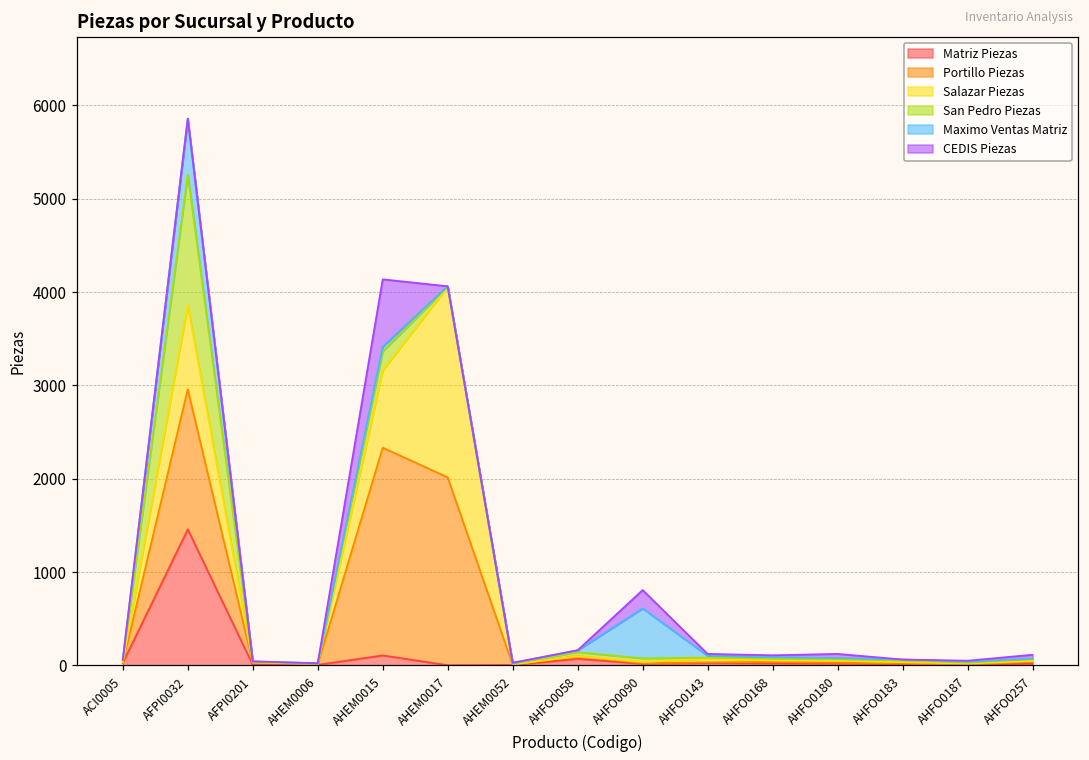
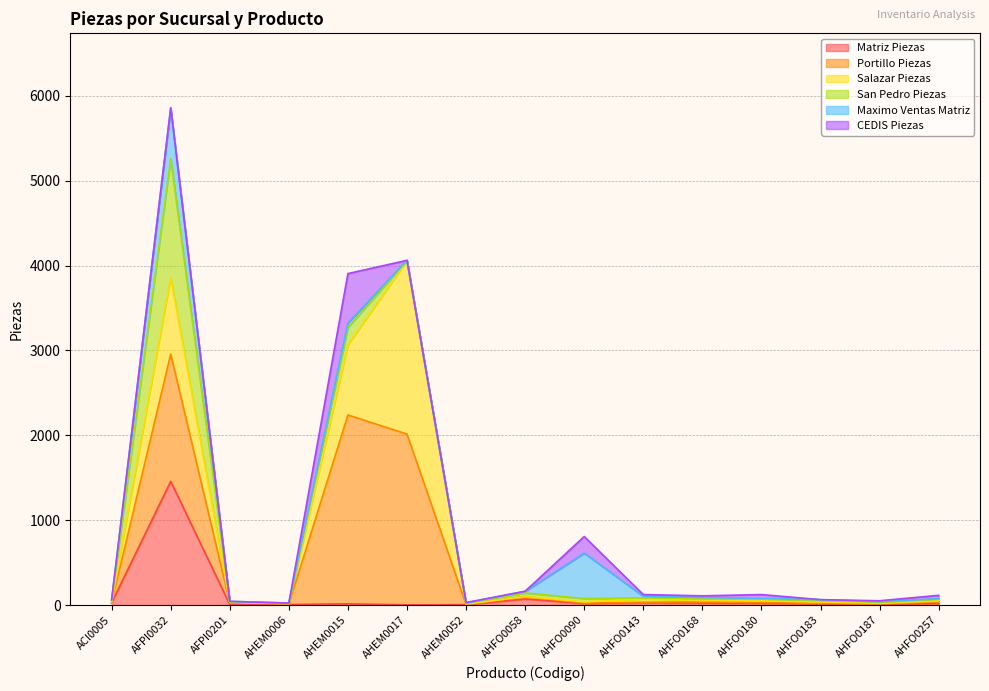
  {
    "Matriz Piezas": {
      "AFPI0032": 1500,
-     "AHEM0015": 100,
+     "AHEM0015": 0,
      "AHEM0017": 0
    },
    "Portillo Piezas": {
      "AFPI0032": 1500,
      "AHEM0015": 2200,
      "AHEM0017": 2000
    },
    "Salazar Piezas": {
      "AFPI0032": 900,
      "AHEM0015": 800
    },
    "San Pedro Piezas": {
      "AFPI0032": 1400,
      "AHEM0015": 200,
      "AHFO0090": 0
    },
    "Maximo Ventas Matriz": {
      "AHEM0015": 100,
      "AHFO0090": 500
    },
    "CEDIS Piezas": {
-     "AHEM0015": 700,
+     "AHEM0015": 600,
      "AHFO0090": 200,
      "AHFO0180": 0,
      "AHFO0257": 0
    }
  }
